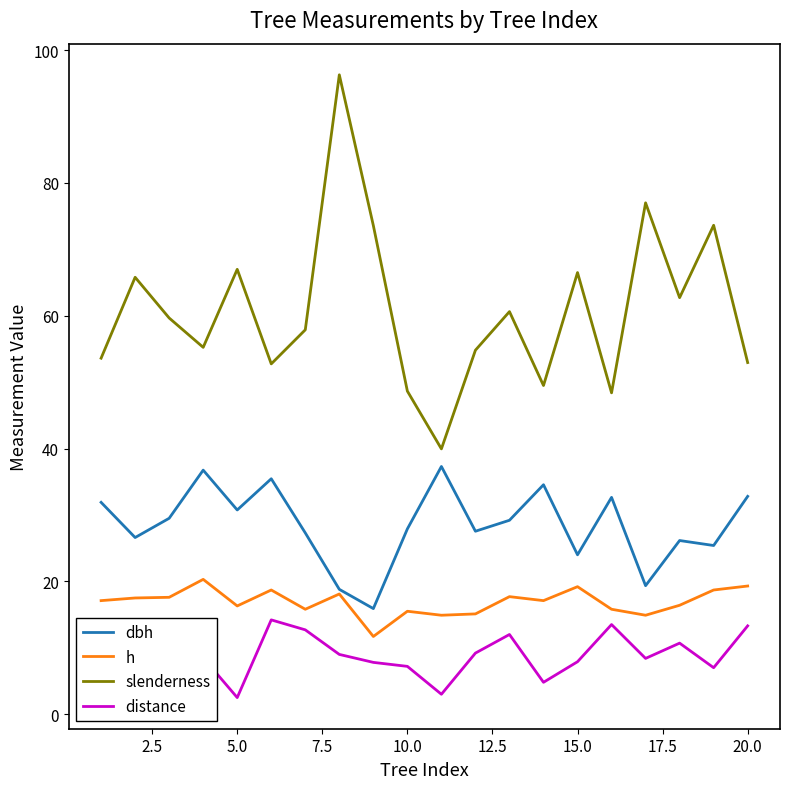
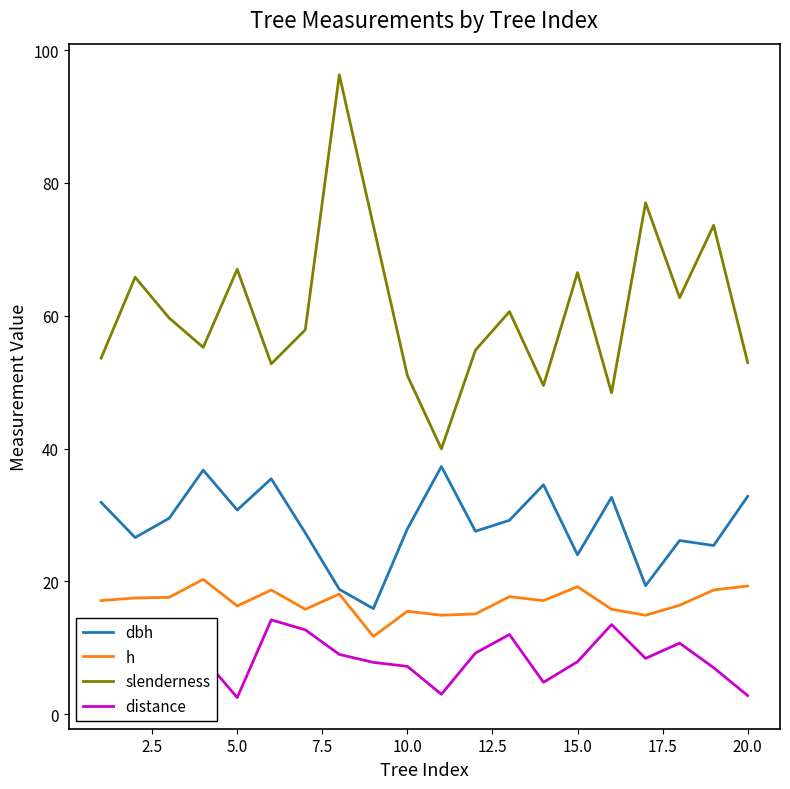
  {
    "dbh": {
      "5.0": 31,
      "10.0": 28,
      "15.0": 24,
      "20.0": 33
    },
    "h": {
      "5.0": 16,
      "10.0": 16,
      "15.0": 19,
      "20.0": 19
    },
    "slenderness": {
      "5.0": 67,
-     "10.0": 49,
+     "10.0": 51,
      "15.0": 67,
      "20.0": 53
    },
    "distance": {
      "5.0": 3,
      "10.0": 7,
      "15.0": 8,
-     "20.0": 13
+     "20.0": 3
    }
  }
